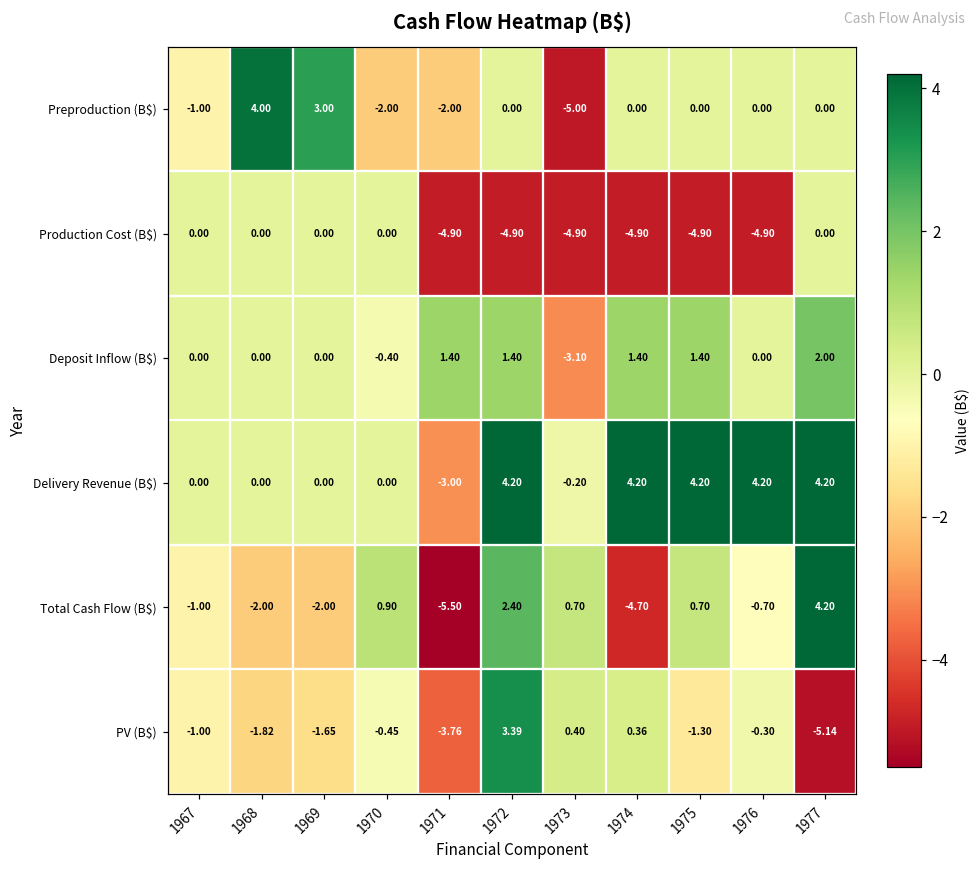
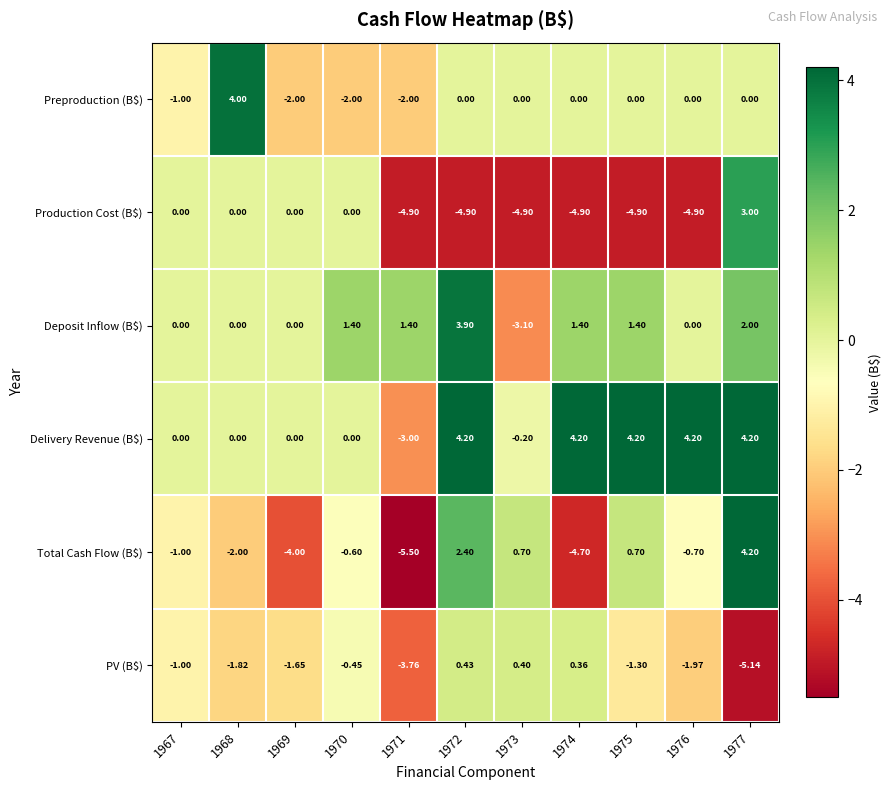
  {
    "Preproduction (B$)": {
      "1967": -1.00,
      "1968": 4.00,
-     "1969": 3.00,
+     "1969": -2.00,
      "1970": -2.00,
      "1971": -2.00,
      "1972": 0.00,
-     "1973": -5.00,
+     "1973": 0.00,
      "1974": 0.00,
      "1975": 0.00,
      "1976": 0.00,
      "1977": 0.00
    },
    "Production Cost (B$)": {
      "1967": 0.00,
      "1968": 0.00,
      "1969": 0.00,
      "1970": 0.00,
      "1971": -4.90,
      "1972": -4.90,
      "1973": -4.90,
      "1974": -4.90,
      "1975": -4.90,
      "1976": -4.90,
-     "1977": 0.00
+     "1977": 3.00
    },
    "Deposit Inflow (B$)": {
      "1967": 0.00,
      "1968": 0.00,
      "1969": 0.00,
-     "1970": -0.40,
+     "1970": 1.40,
      "1971": 1.40,
-     "1972": 1.40,
+     "1972": 3.90,
      "1973": -3.10,
      "1974": 1.40,
      "1975": 1.40,
      "1976": 0.00,
      "1977": 2.00
    },
    "Delivery Revenue (B$)": {
      "1967": 0.00,
      "1968": 0.00,
      "1969": 0.00,
      "1970": 0.00,
      "1971": -3.00,
      "1972": 4.20,
      "1973": -0.20,
      "1974": 4.20,
      "1975": 4.20,
      "1976": 4.20,
      "1977": 4.20
    },
    "Total Cash Flow (B$)": {
      "1967": -1.00,
      "1968": -2.00,
-     "1969": -2.00,
-     "1970": 0.90,
+     "1969": -4.00,
+     "1970": -0.60,
      "1971": -5.50,
      "1972": 2.40,
      "1973": 0.70,
      "1974": -4.70,
      "1975": 0.70,
      "1976": -0.70,
      "1977": 4.20
    },
    "PV (B$)": {
      "1967": -1.00,
      "1968": -1.82,
      "1969": -1.65,
      "1970": -0.45,
      "1971": -3.76,
-     "1972": 3.39,
+     "1972": 0.43,
      "1973": 0.40,
      "1974": 0.36,
      "1975": -1.30,
-     "1976": -0.30,
+     "1976": -1.97,
      "1977": -5.14
    }
  }
